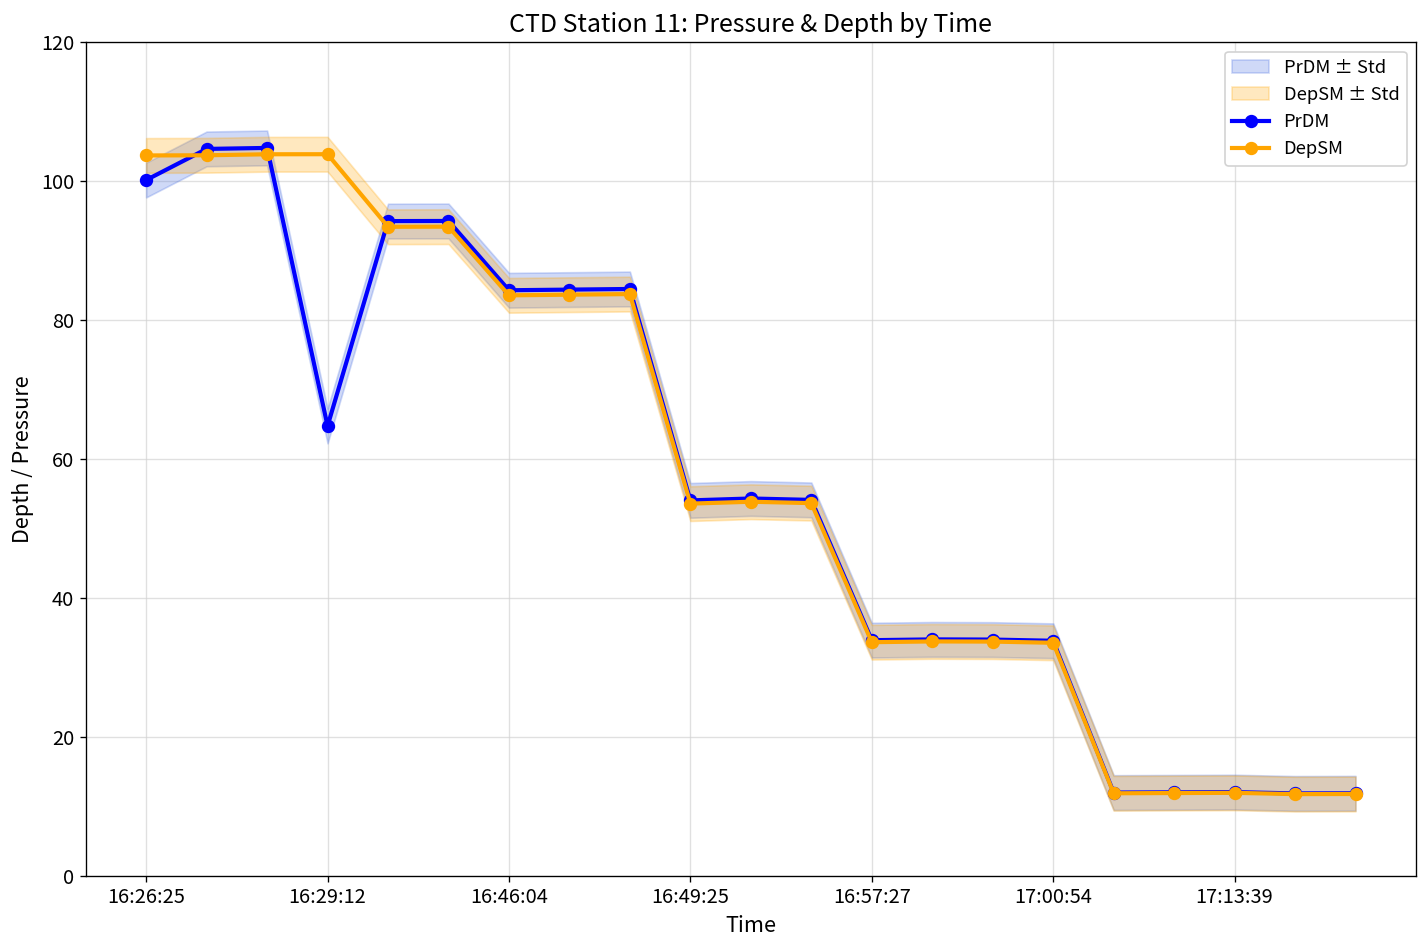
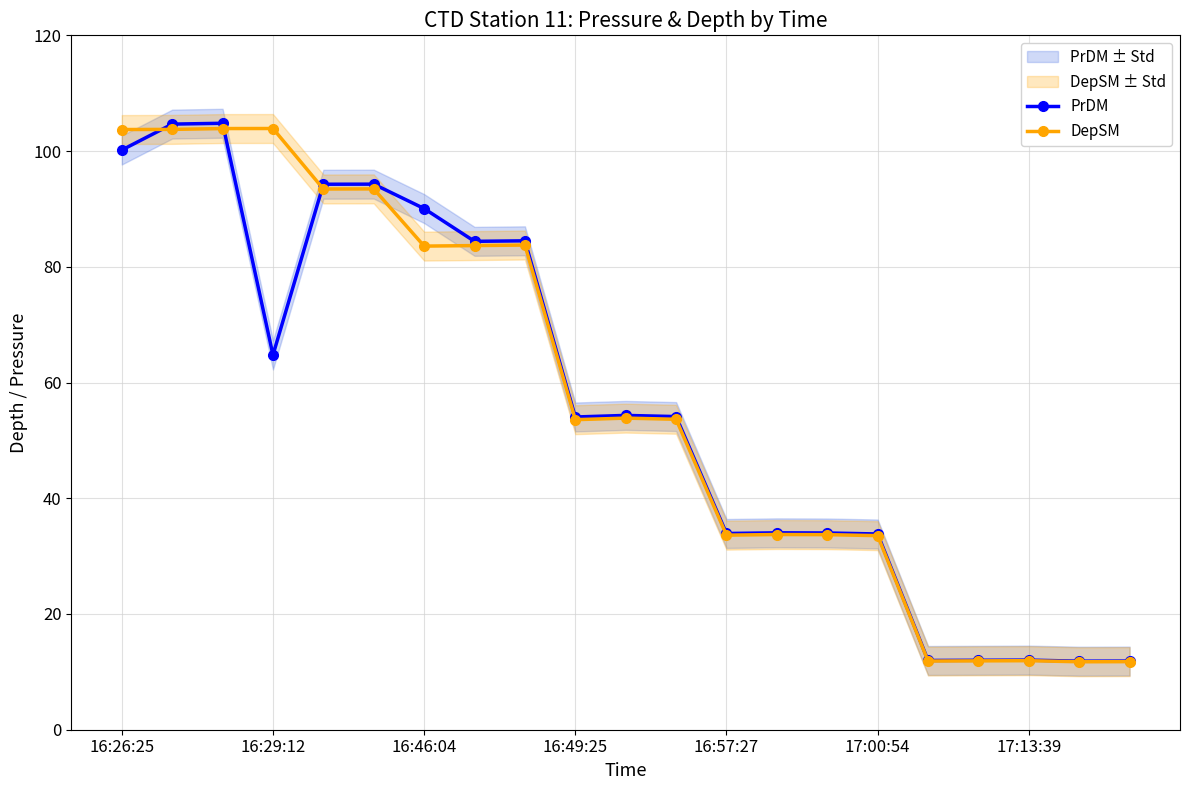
  {
    "PrDM": {
      "16:26:25": 100,
      "16:29:12": 65,
-     "16:46:04": 84,
+     "16:46:04": 90,
      "16:49:25": 54
    }
  }
